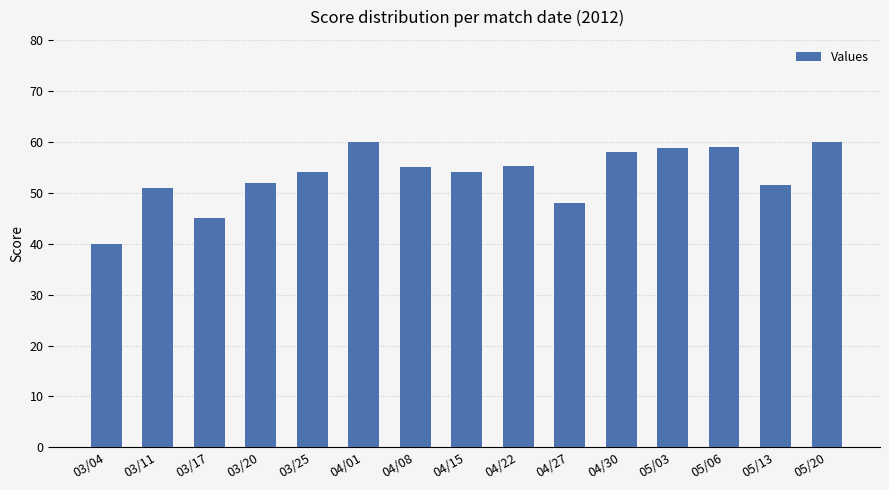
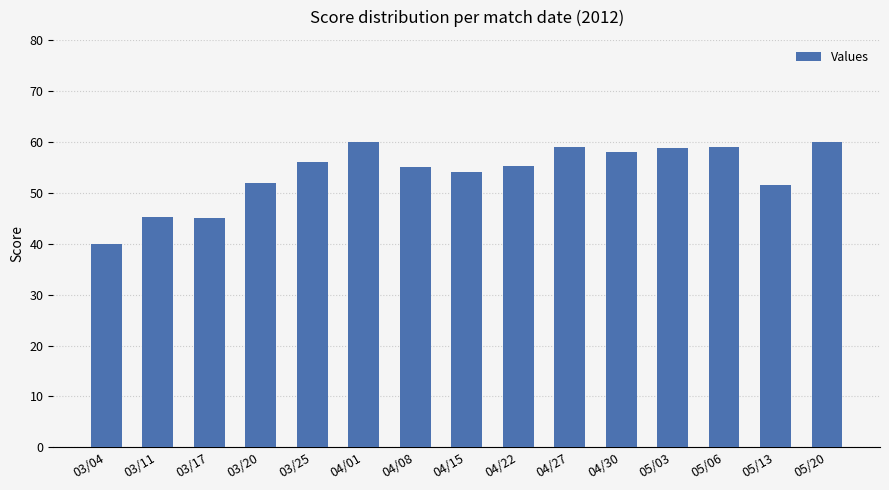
  {
    "03/04": 40,
-   "03/11": 51,
+   "03/11": 45,
    "03/17": 45,
    "03/20": 52,
-   "03/25": 54,
+   "03/25": 56,
    "04/01": 60,
    "04/08": 55,
    "04/15": 54,
    "04/22": 55,
-   "04/27": 48,
+   "04/27": 59,
    "04/30": 58,
    "05/03": 59,
    "05/06": 59,
    "05/13": 52,
    "05/20": 60
  }
